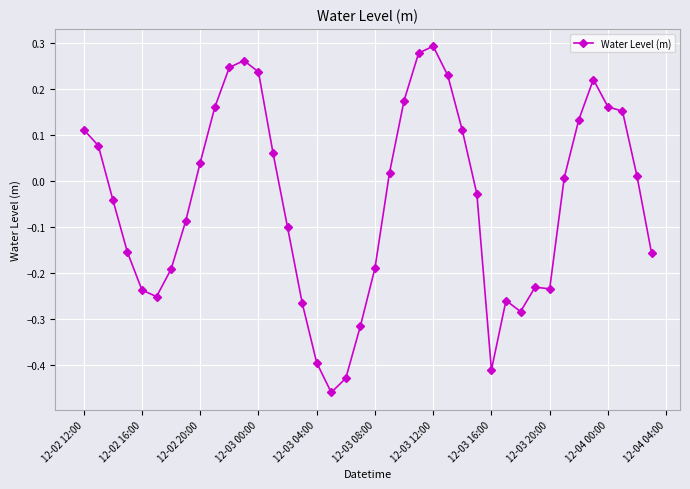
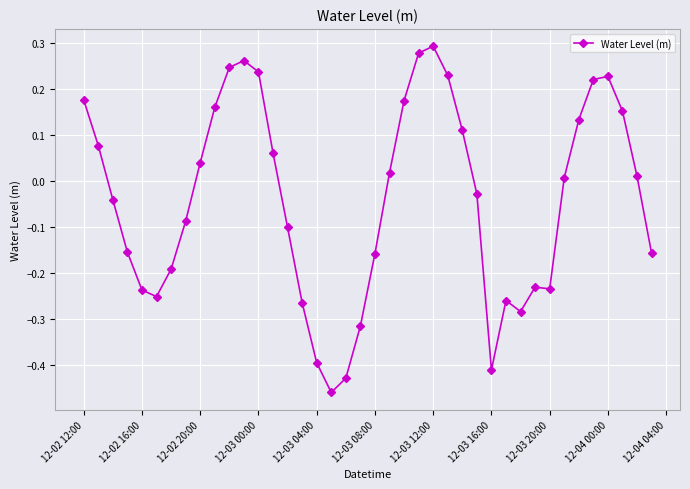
  {
-   "12-02 12:00": 0.11,
+   "12-02 12:00": 0.18,
    "12-02 16:00": -0.24,
    "12-02 20:00": 0.04,
    "12-03 00:00": 0.24,
    "12-03 04:00": -0.40,
-   "12-03 08:00": -0.19,
+   "12-03 08:00": -0.16,
    "12-03 12:00": 0.29,
    "12-03 16:00": -0.41,
    "12-03 20:00": -0.23,
-   "12-04 00:00": 0.16
+   "12-04 00:00": 0.23
  }
